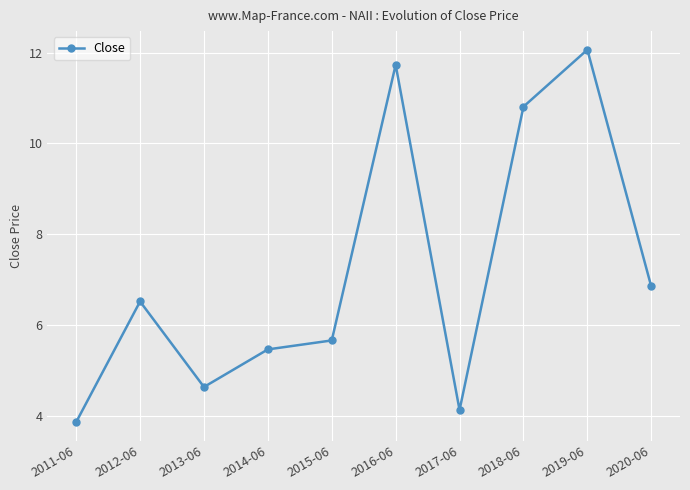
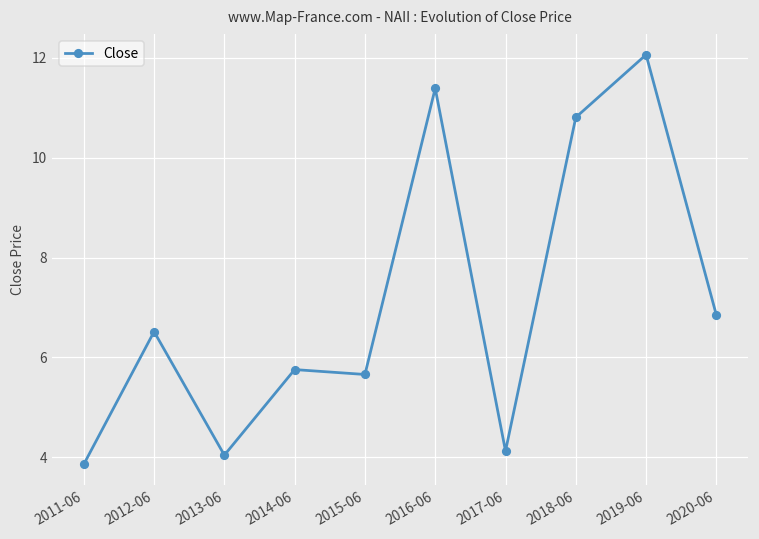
  {
    "2011-06": 3.9,
    "2012-06": 6.5,
-   "2013-06": 4.6,
-   "2014-06": 5.5,
+   "2013-06": 4.0,
+   "2014-06": 5.8,
    "2015-06": 5.7,
-   "2016-06": 11.7,
+   "2016-06": 11.4,
    "2017-06": 4.1,
    "2018-06": 10.8,
    "2019-06": 12.1,
    "2020-06": 6.8
  }
